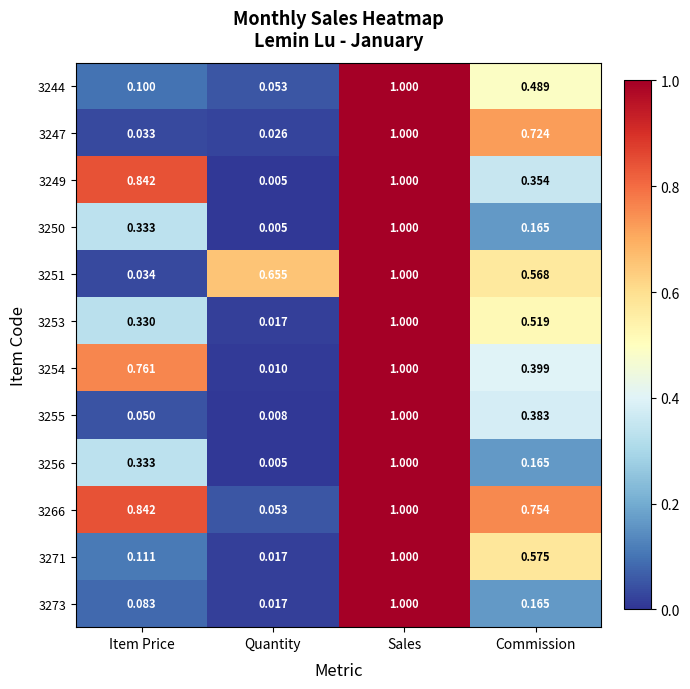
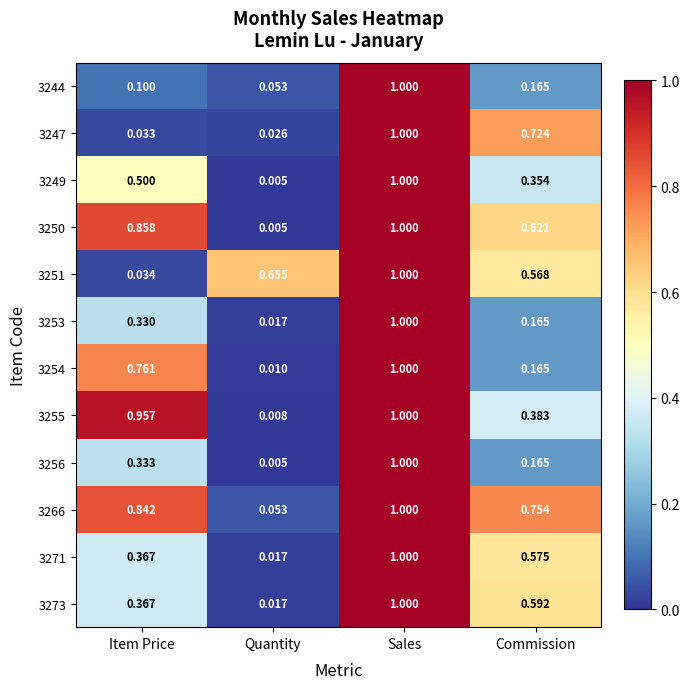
  {
    "3244": {
      "Item Price": 0.100,
      "Quantity": 0.053,
      "Sales": 1.000,
-     "Commission": 0.489
+     "Commission": 0.165
    },
    "3247": {
      "Item Price": 0.033,
      "Quantity": 0.026,
      "Sales": 1.000,
      "Commission": 0.724
    },
    "3249": {
-     "Item Price": 0.842,
+     "Item Price": 0.500,
      "Quantity": 0.005,
      "Sales": 1.000,
      "Commission": 0.354
    },
    "3250": {
-     "Item Price": 0.333,
+     "Item Price": 0.858,
      "Quantity": 0.005,
      "Sales": 1.000,
-     "Commission": 0.165
+     "Commission": 0.621
    },
    "3251": {
      "Item Price": 0.034,
      "Quantity": 0.655,
      "Sales": 1.000,
      "Commission": 0.568
    },
    "3253": {
      "Item Price": 0.330,
      "Quantity": 0.017,
      "Sales": 1.000,
-     "Commission": 0.519
+     "Commission": 0.165
    },
    "3254": {
      "Item Price": 0.761,
      "Quantity": 0.010,
      "Sales": 1.000,
-     "Commission": 0.399
+     "Commission": 0.165
    },
    "3255": {
-     "Item Price": 0.050,
+     "Item Price": 0.957,
      "Quantity": 0.008,
      "Sales": 1.000,
      "Commission": 0.383
    },
    "3256": {
      "Item Price": 0.333,
      "Quantity": 0.005,
      "Sales": 1.000,
      "Commission": 0.165
    },
    "3266": {
      "Item Price": 0.842,
      "Quantity": 0.053,
      "Sales": 1.000,
      "Commission": 0.754
    },
    "3271": {
-     "Item Price": 0.111,
+     "Item Price": 0.367,
      "Quantity": 0.017,
      "Sales": 1.000,
      "Commission": 0.575
    },
    "3273": {
-     "Item Price": 0.083,
+     "Item Price": 0.367,
      "Quantity": 0.017,
      "Sales": 1.000,
-     "Commission": 0.165
+     "Commission": 0.592
    }
  }
